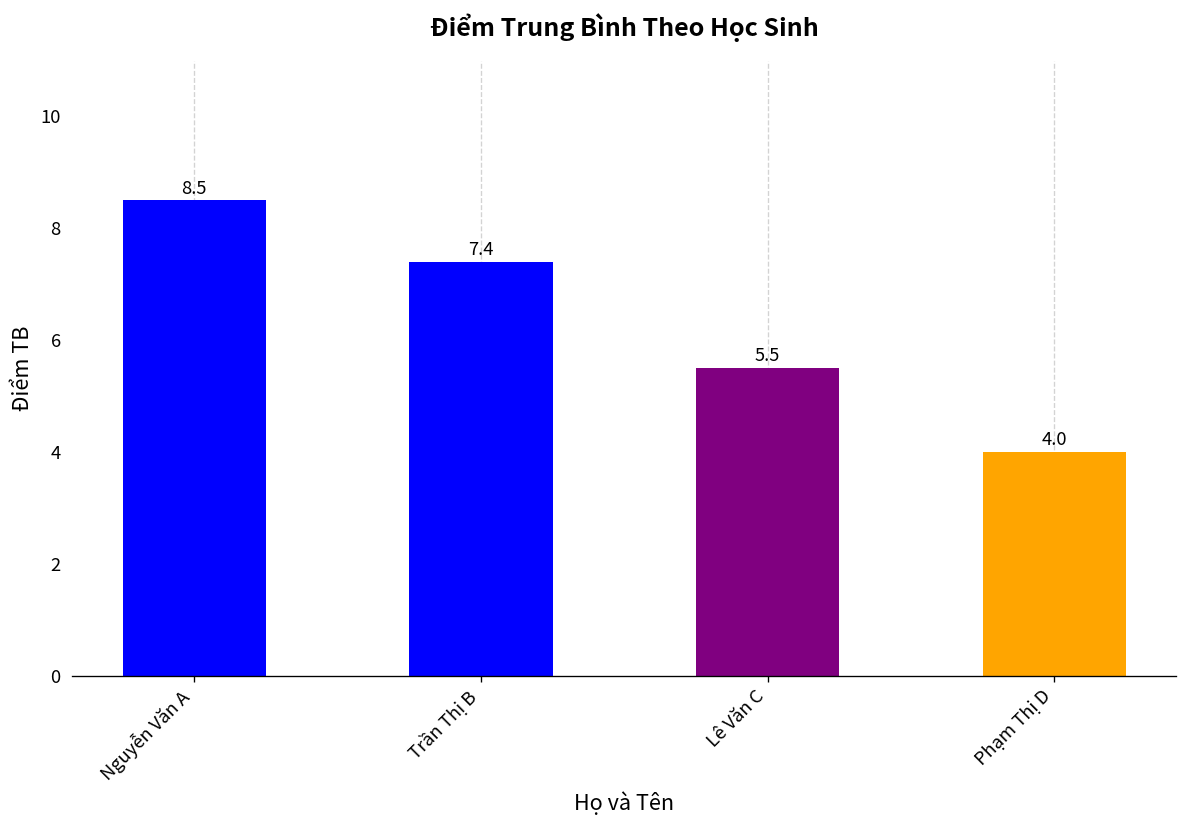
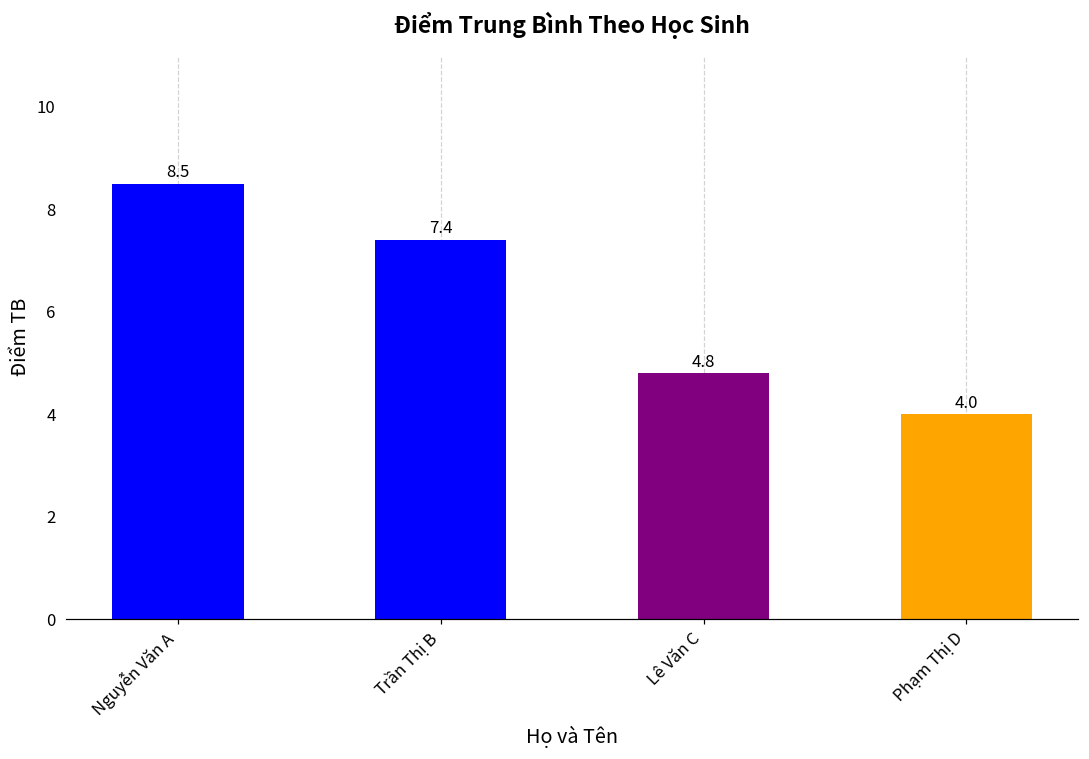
  {
    "Nguyễn Văn A": 8.5,
    "Trần Thị B": 7.4,
-   "Lê Văn C": 5.5,
+   "Lê Văn C": 4.8,
    "Phạm Thị D": 4.0
  }
